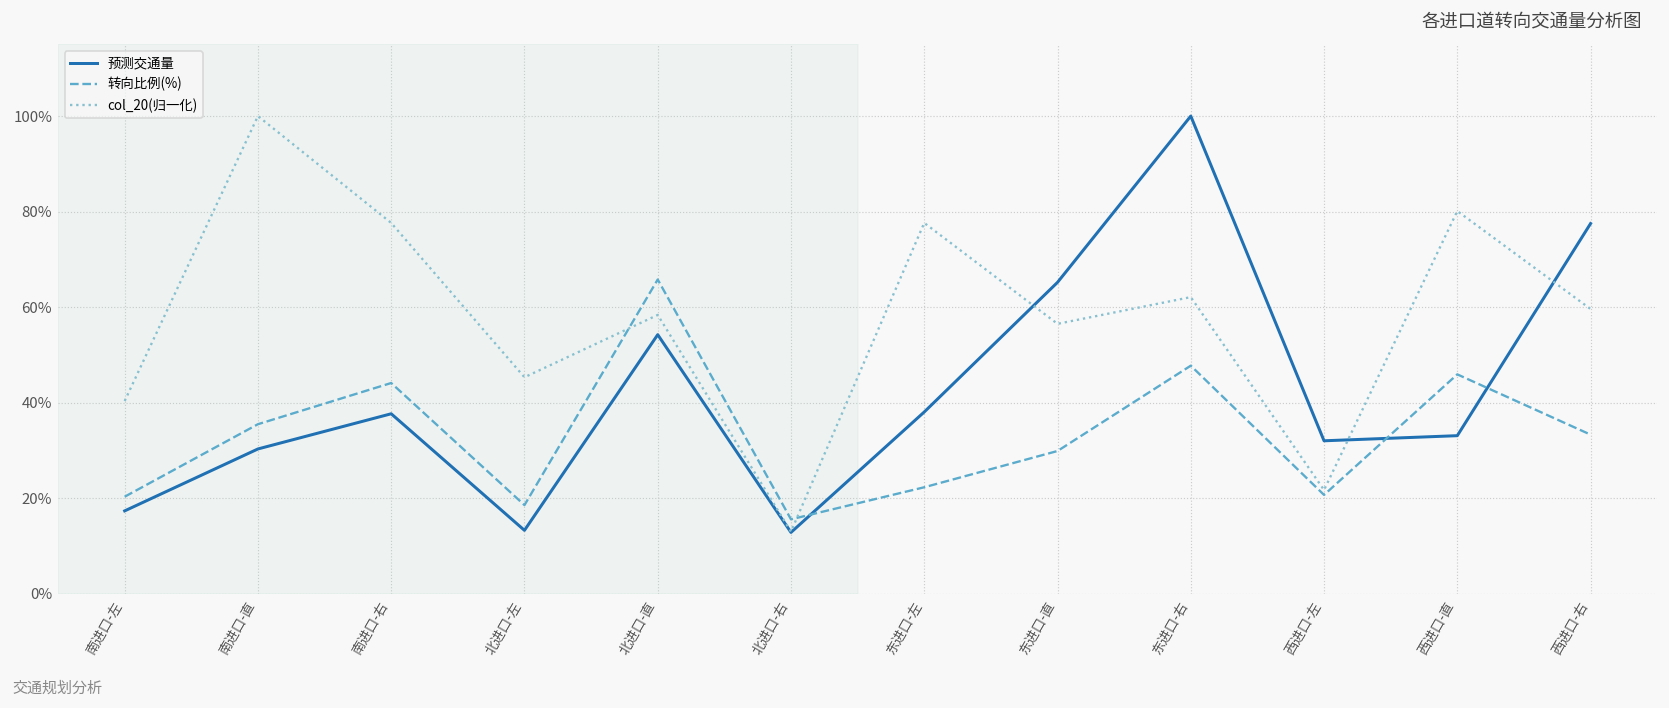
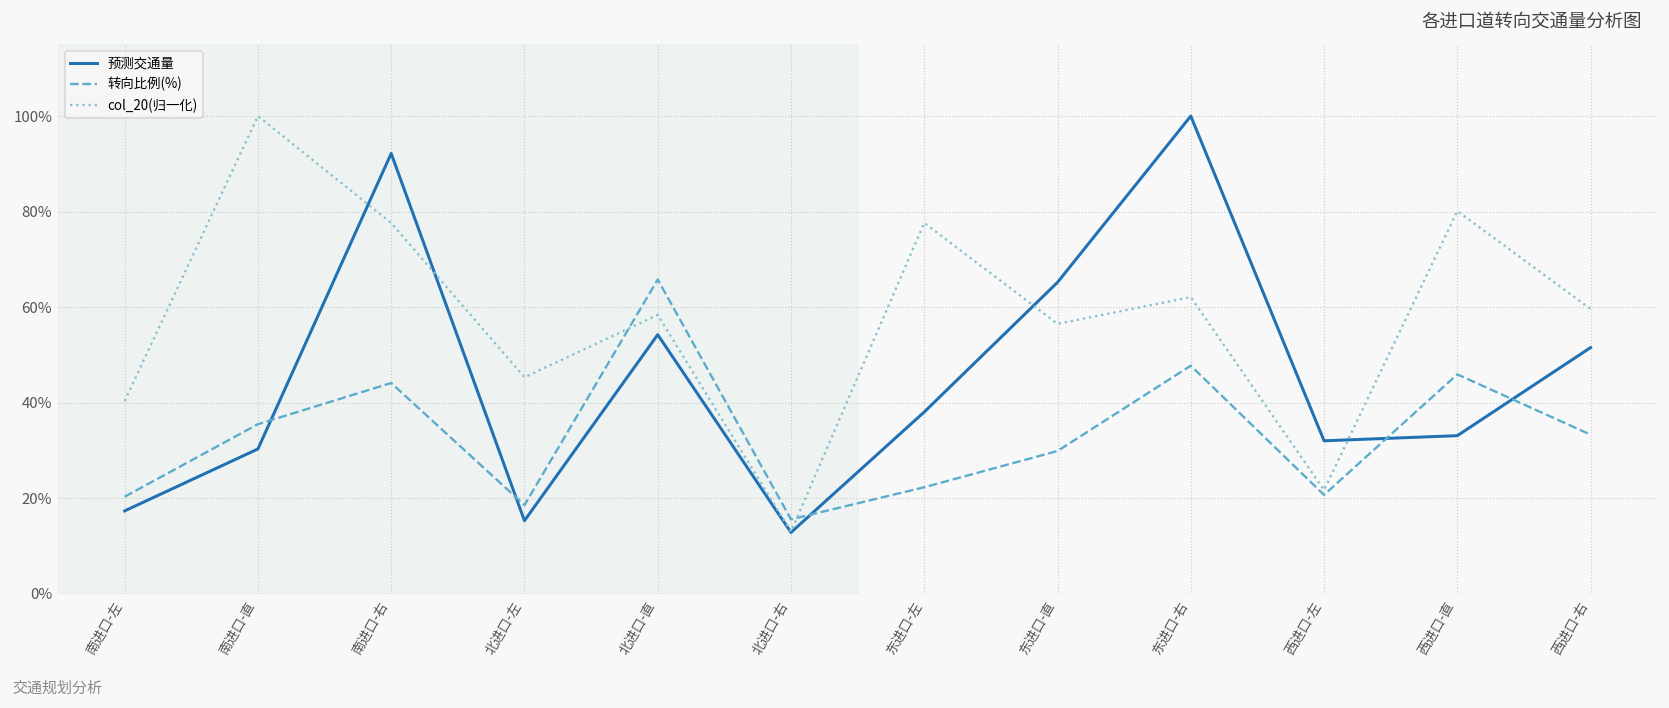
  {
    "预测交通量": {
      "南进口-左": "17%",
      "南进口-直": "30%",
-     "南进口-右": "38%",
-     "北进口-左": "13%",
+     "南进口-右": "92%",
+     "北进口-左": "15%",
      "北进口-直": "54%",
      "东进口-左": "38%",
      "东进口-直": "65%",
      "东进口-右": "100%",
      "西进口-左": "32%",
      "西进口-直": "33%",
-     "西进口-右": "78%"
+     "西进口-右": "52%"
    }
  }
